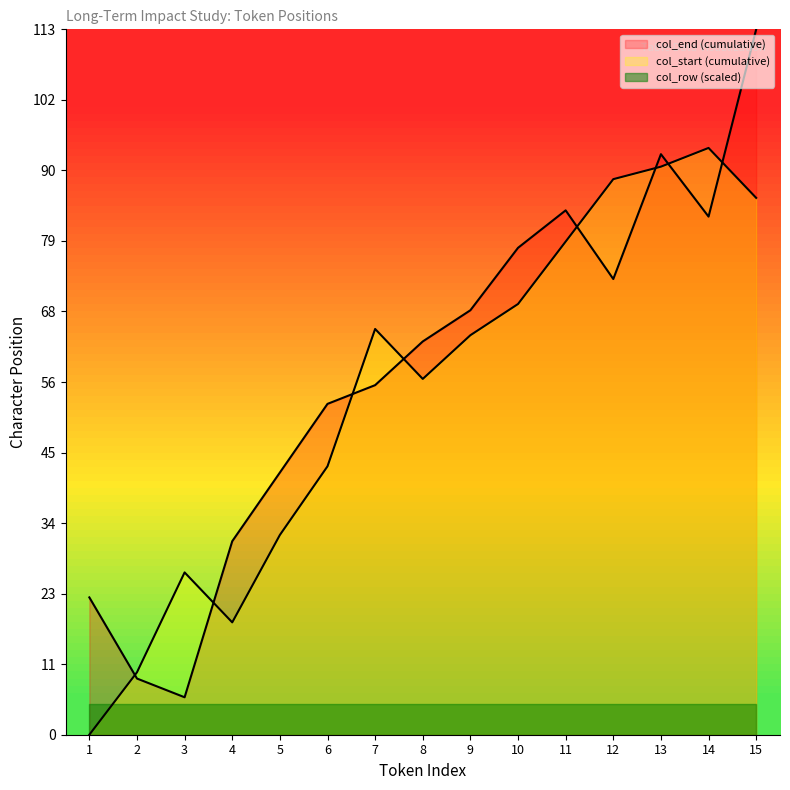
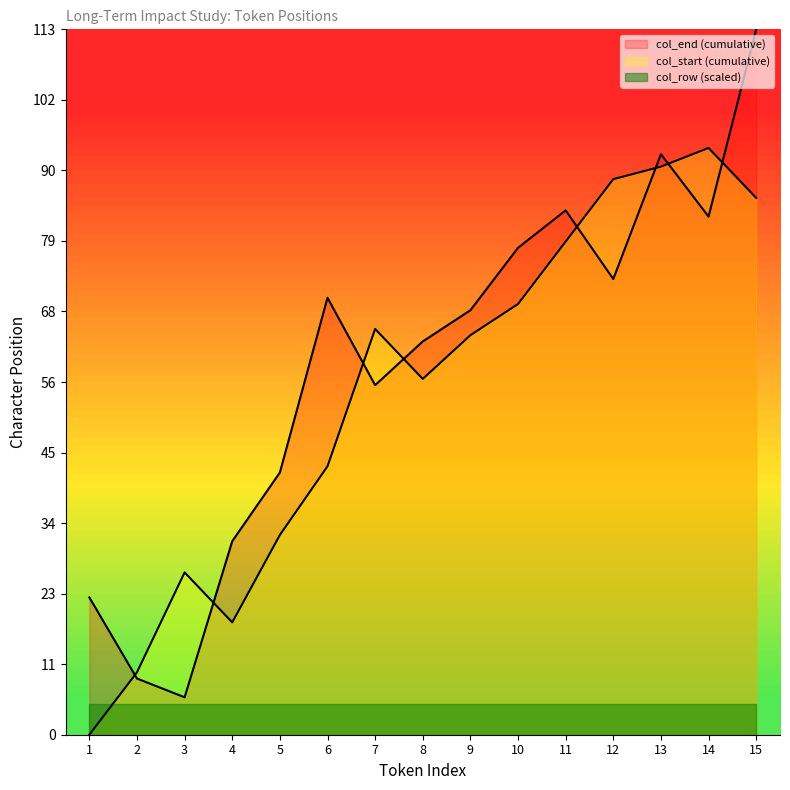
  {
    "col_end (cumulative)": {
      "2": 9,
      "3": 6,
-     "6": 53,
+     "6": 70,
      "7": 56,
      "12": 73,
      "14": 83
    },
    "col_start (cumulative)": {
      "1": 0,
      "4": 18,
      "5": 32,
      "6": 43,
      "8": 57,
      "9": 64,
      "10": 69,
      "11": 79,
      "13": 91,
      "15": 86
    },
    "col_row (scaled)": {
      "1": 5,
      "2": 5,
      "3": 5,
      "4": 5,
      "5": 5,
      "6": 5,
      "7": 5,
      "8": 5,
      "9": 5,
      "10": 5,
      "11": 5,
      "12": 5,
      "13": 5,
      "14": 5,
      "15": 5
    }
  }
